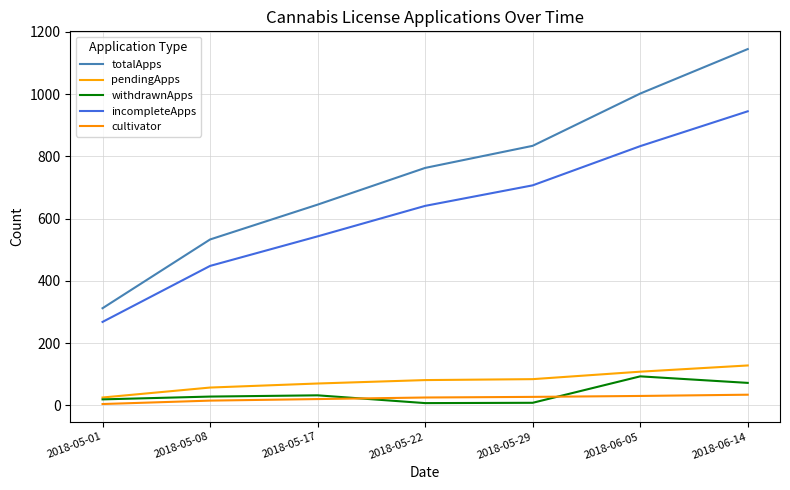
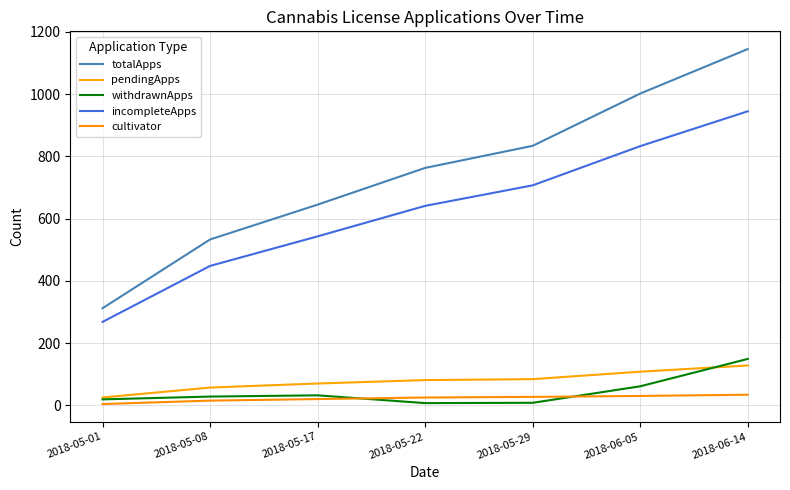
  {
    "withdrawnApps": {
      "2018-05-08": 30,
      "2018-05-17": 30,
      "2018-05-22": 10,
      "2018-05-29": 10,
-     "2018-06-05": 90,
-     "2018-06-14": 70
+     "2018-06-05": 60,
+     "2018-06-14": 150
    }
  }
